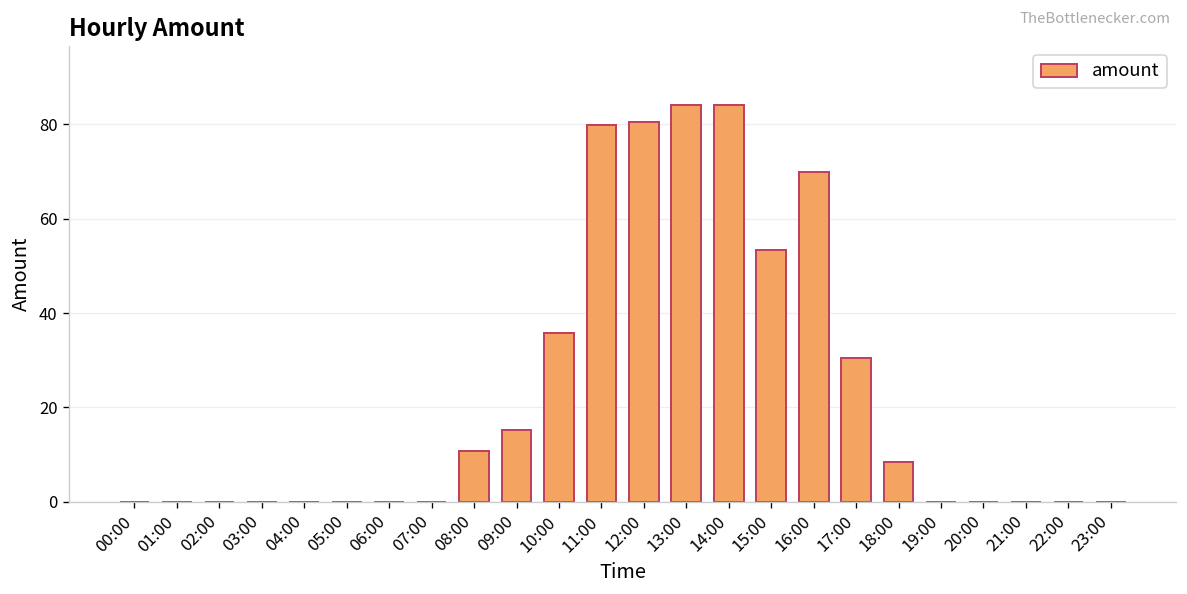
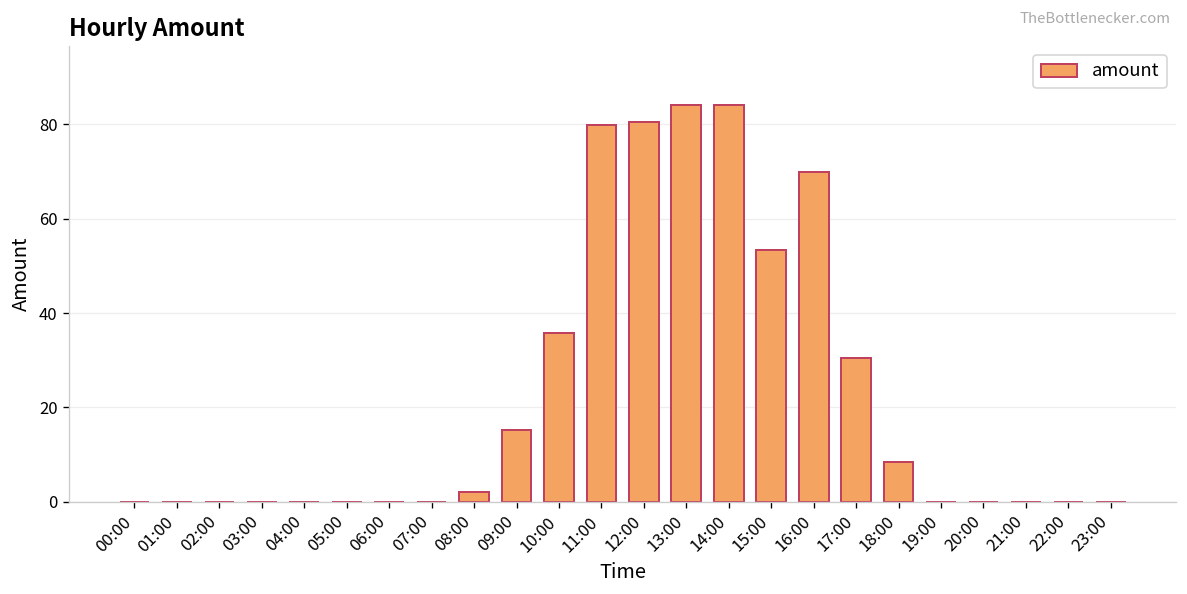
  {
    "00:00": 0,
    "01:00": 0,
    "02:00": 0,
    "03:00": 0,
    "04:00": 0,
    "05:00": 0,
    "06:00": 0,
    "07:00": 0,
-   "08:00": 11,
+   "08:00": 2,
    "09:00": 15,
    "10:00": 36,
    "11:00": 80,
    "12:00": 81,
    "13:00": 84,
    "14:00": 84,
    "15:00": 53,
    "16:00": 70,
    "17:00": 31,
    "18:00": 9,
    "19:00": 0,
    "20:00": 0,
    "21:00": 0,
    "22:00": 0,
    "23:00": 0
  }
